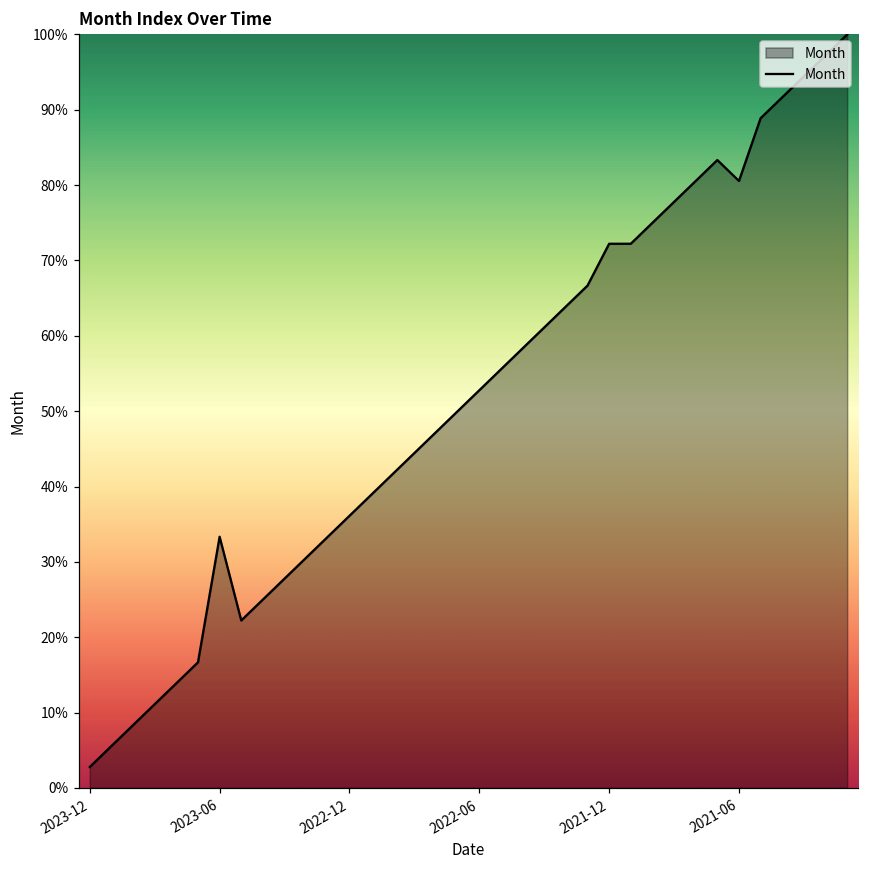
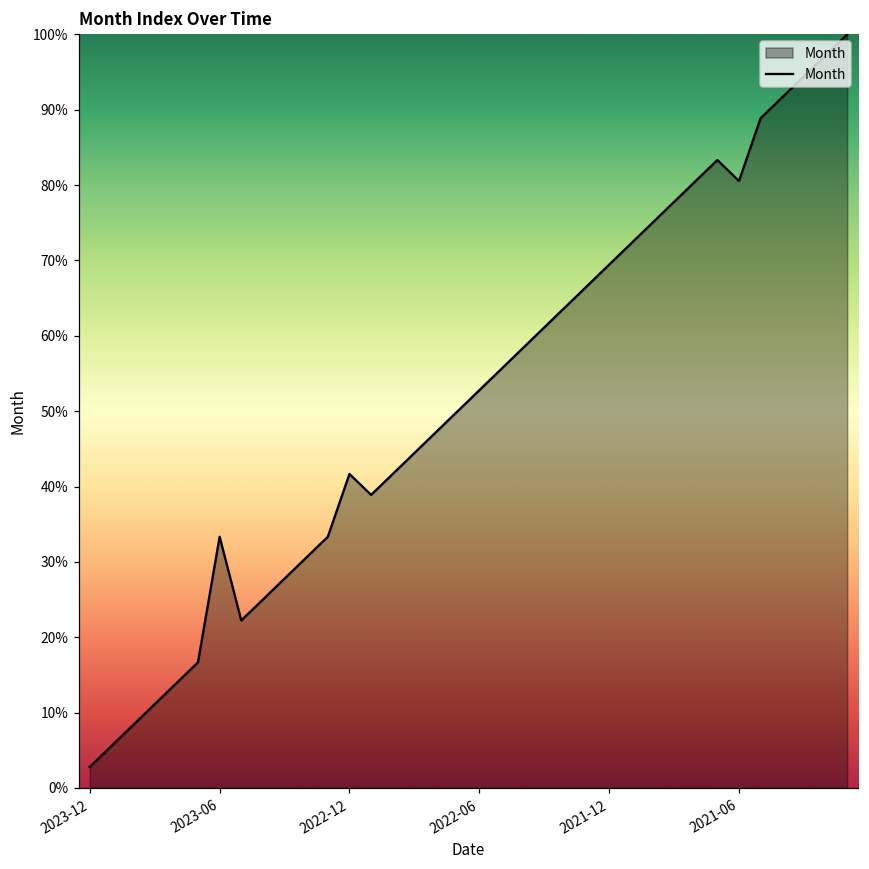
  {
    "2023-12": "3%",
    "2023-06": "33%",
-   "2022-12": "36%",
+   "2022-12": "42%",
    "2022-06": "53%",
-   "2021-12": "72%",
+   "2021-12": "69%",
    "2021-06": "81%"
  }
